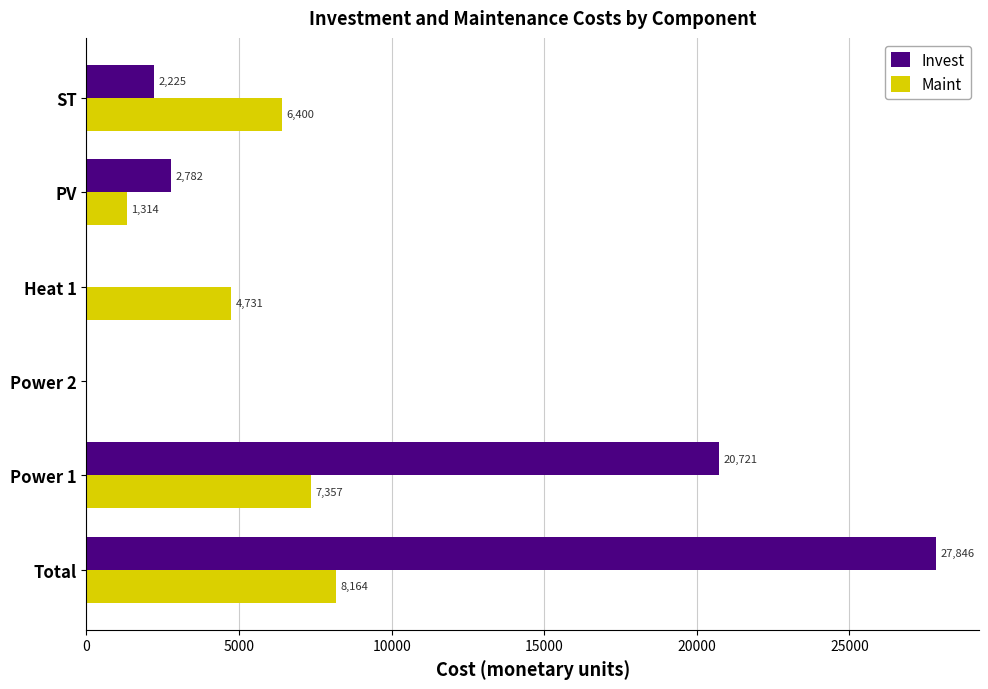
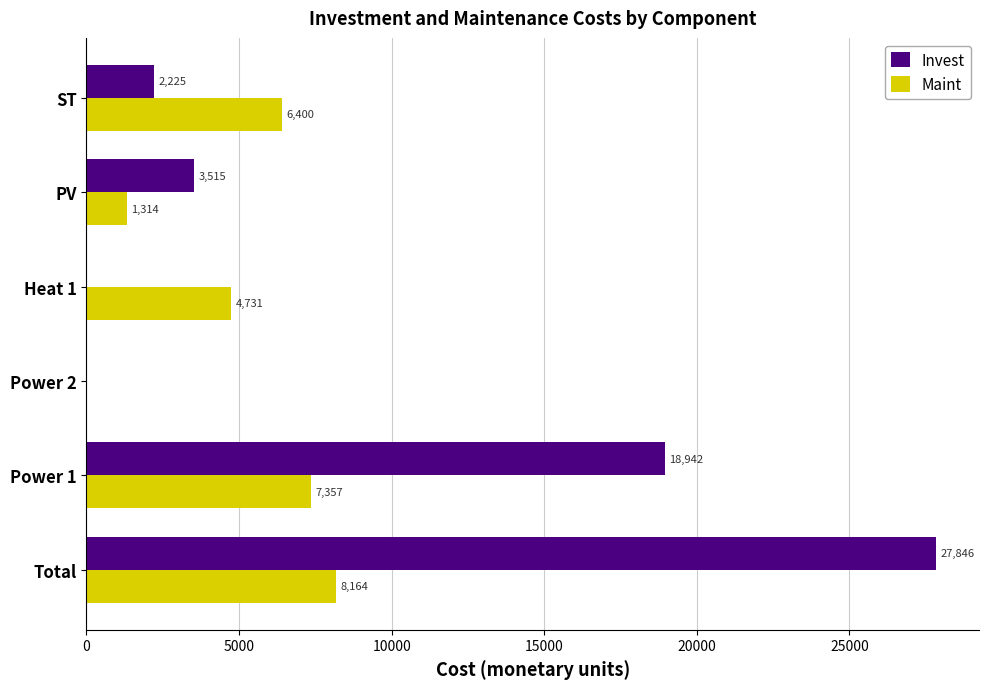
  {
    "Invest": {
      "ST": "2,225",
-     "PV": "2,782",
-     "Power 1": "20,721",
+     "PV": "3,515",
+     "Power 1": "18,942",
      "Total": "27,846"
    },
    "Maint": {
      "ST": "6,400",
      "PV": "1,314",
      "Heat 1": "4,731",
      "Power 1": "7,357",
      "Total": "8,164"
    }
  }
